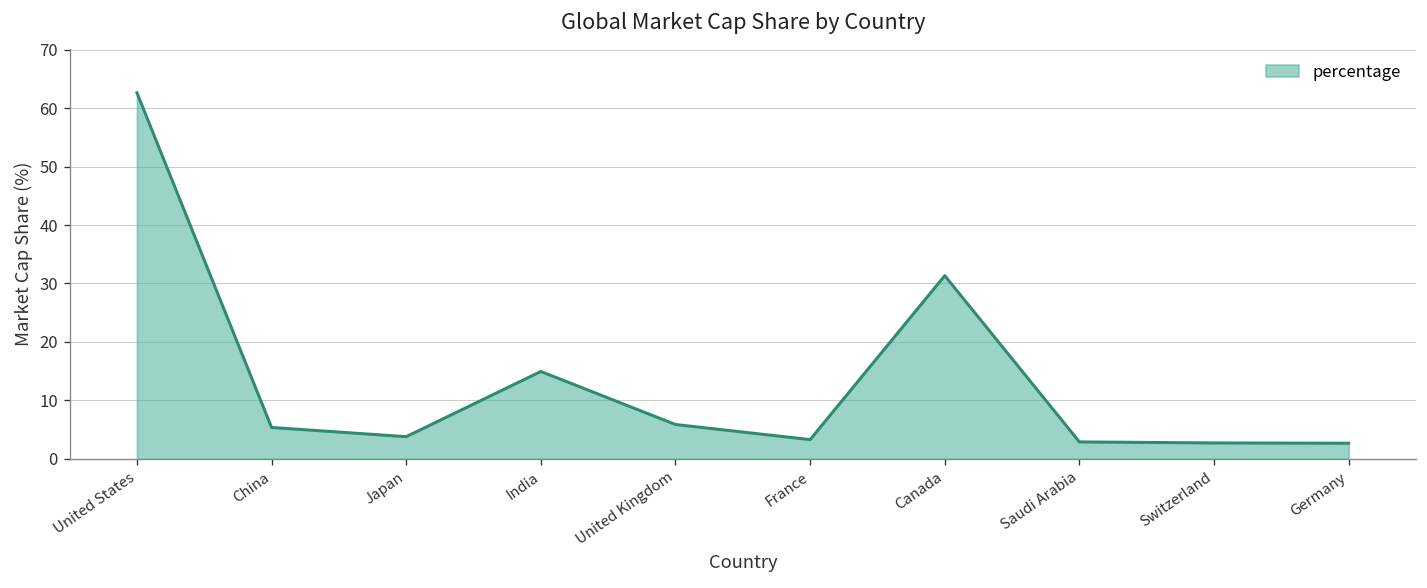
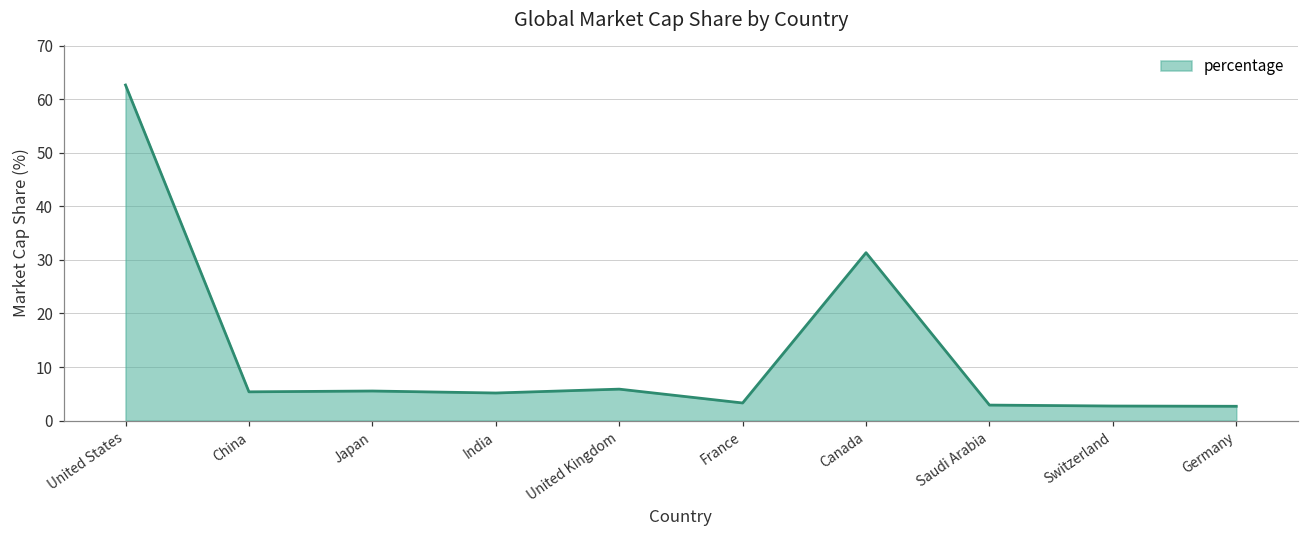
  {
    "United States": 63,
    "China": 5,
-   "Japan": 4,
-   "India": 15,
+   "Japan": 6,
+   "India": 5,
    "United Kingdom": 6,
    "France": 3,
    "Canada": 31,
    "Saudi Arabia": 3,
    "Switzerland": 3,
    "Germany": 3
  }
